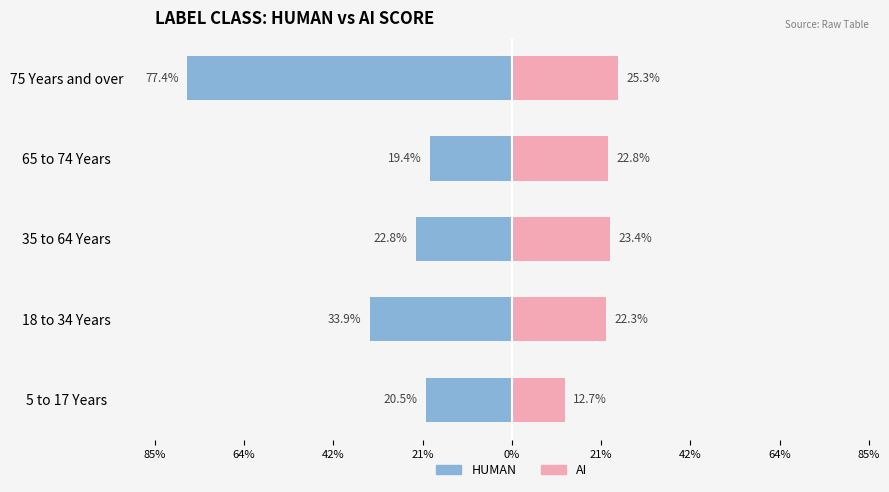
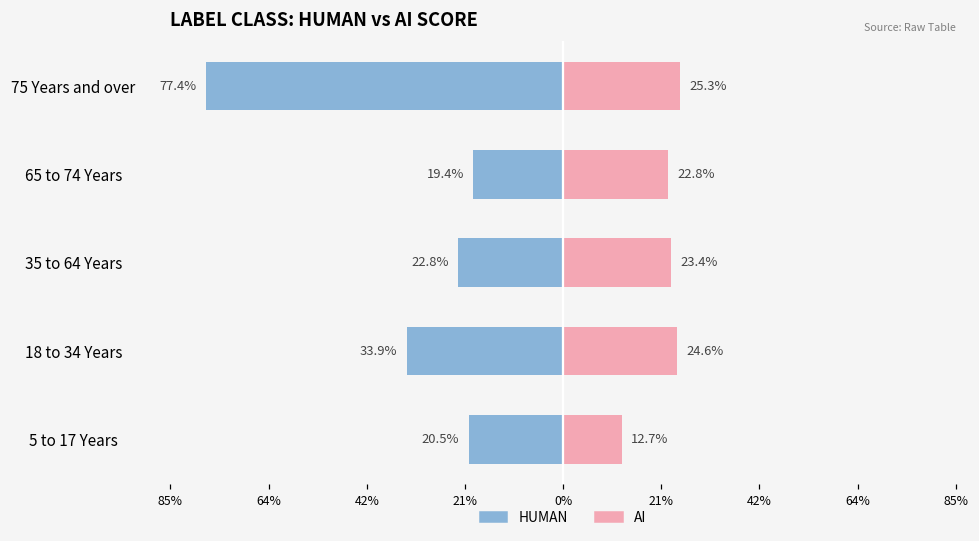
  {
    "AI": {
      "75 Years and over": "25.3%",
      "65 to 74 Years": "22.8%",
      "35 to 64 Years": "23.4%",
-     "18 to 34 Years": "22.3%",
+     "18 to 34 Years": "24.6%",
      "5 to 17 Years": "12.7%"
    }
  }
